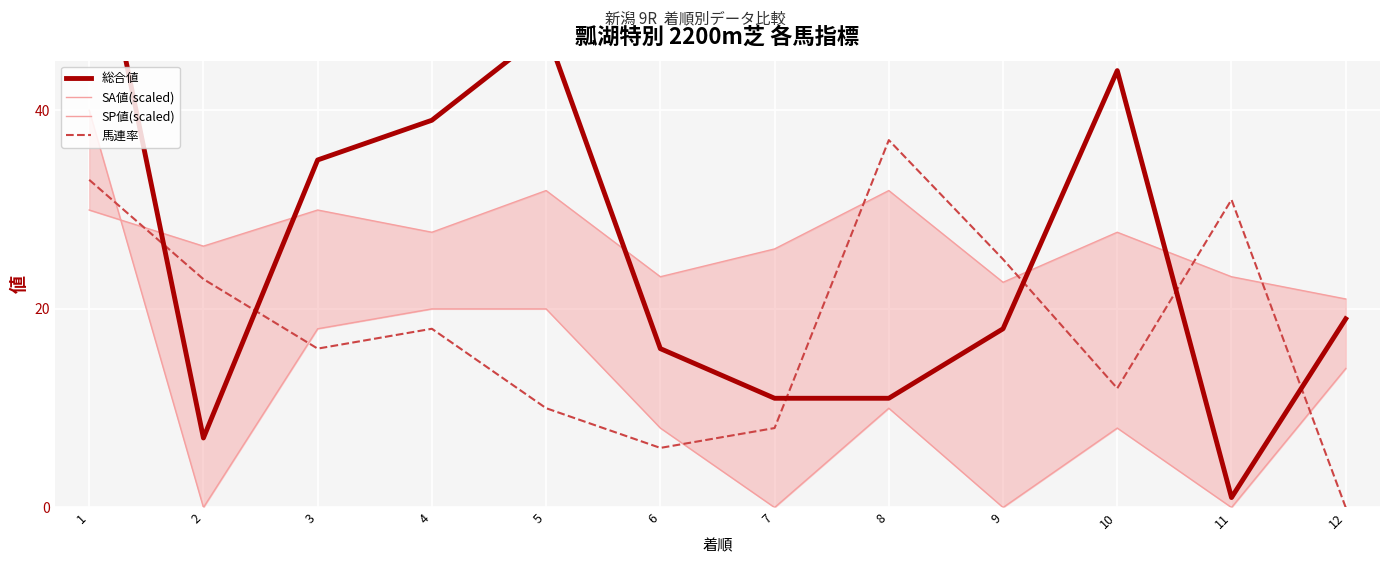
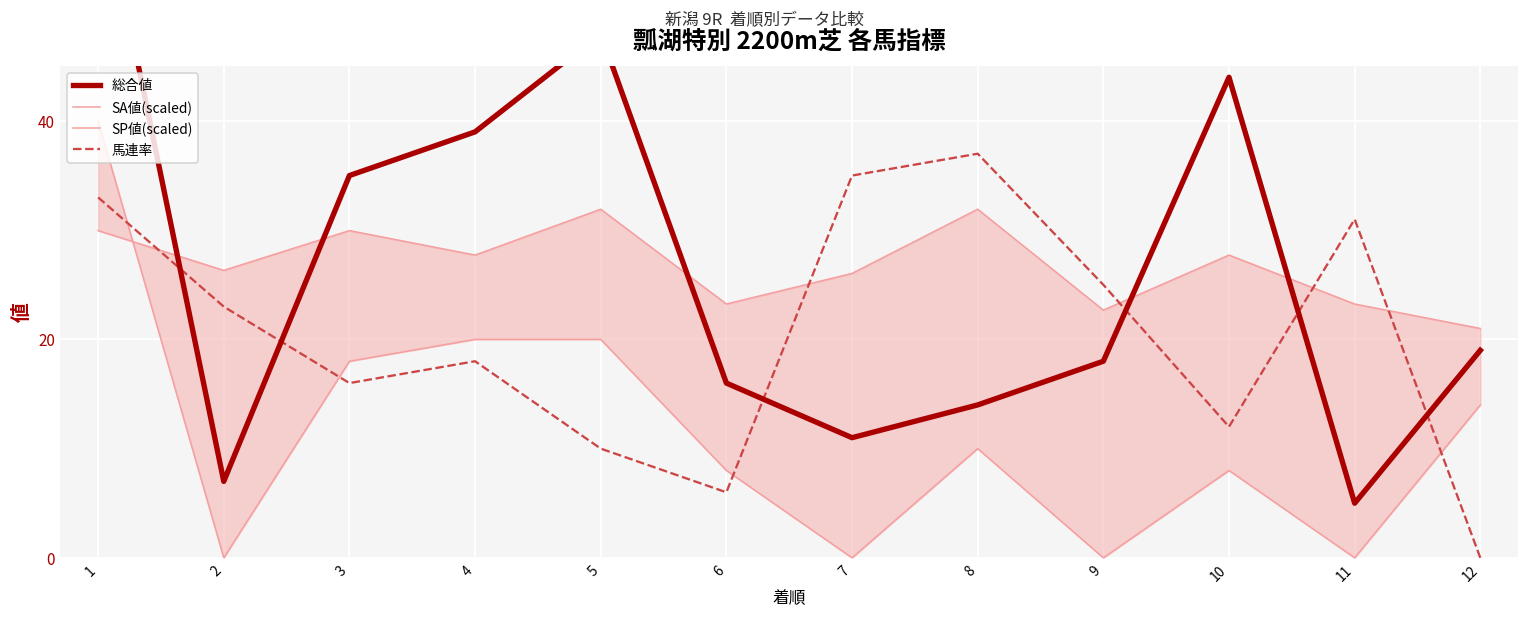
  {
    "総合値": {
      "2": 7,
      "3": 35,
      "4": 39,
      "6": 16,
      "7": 11,
-     "8": 11,
+     "8": 14,
      "9": 18,
      "10": 44,
-     "11": 1,
+     "11": 5,
      "12": 19
    },
    "馬連率": {
      "1": 33,
      "2": 23,
      "3": 16,
      "4": 18,
      "5": 10,
      "6": 6,
-     "7": 8,
+     "7": 35,
      "8": 37,
      "9": 25,
      "10": 12,
      "11": 31,
      "12": 0
    }
  }
